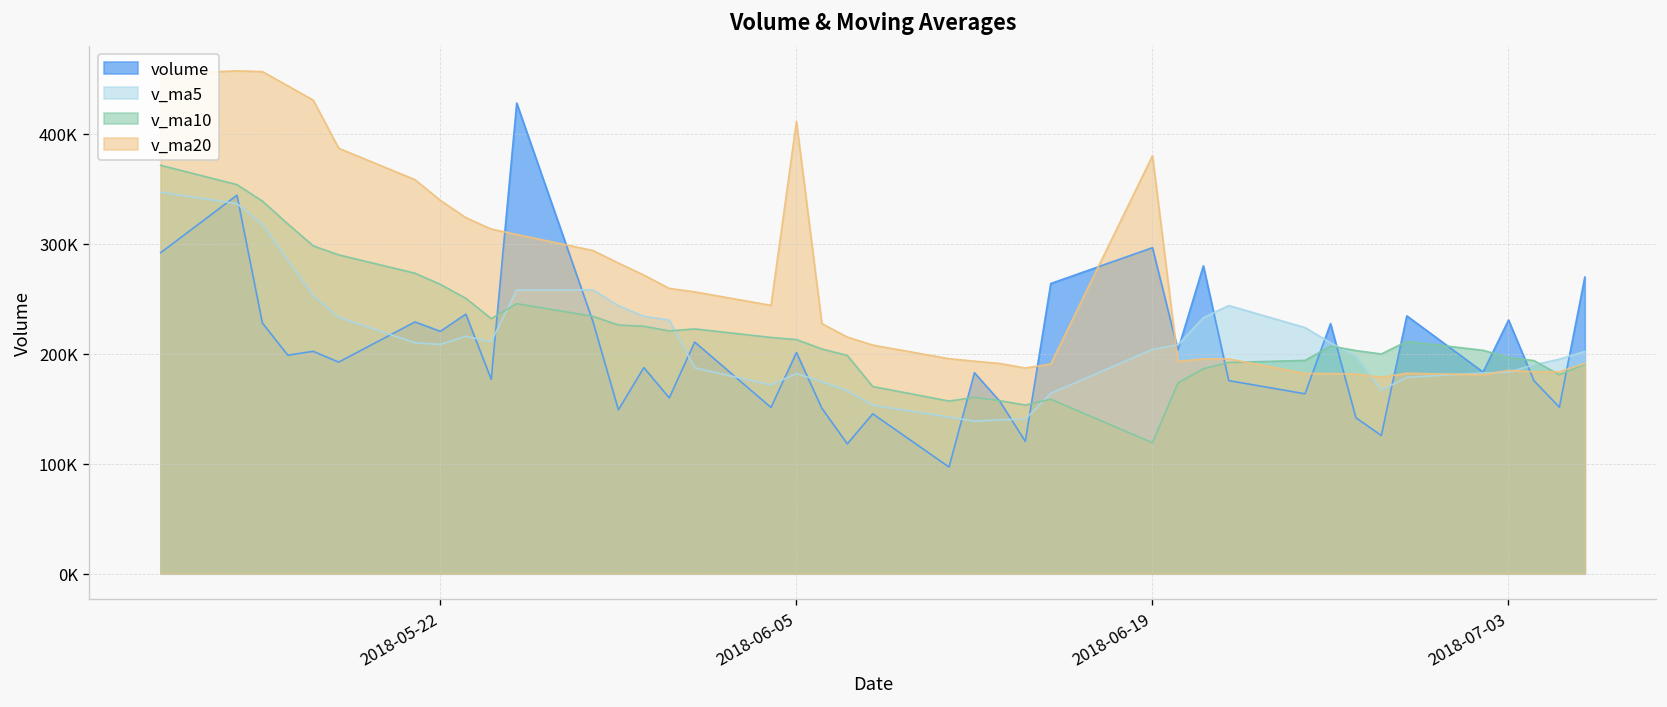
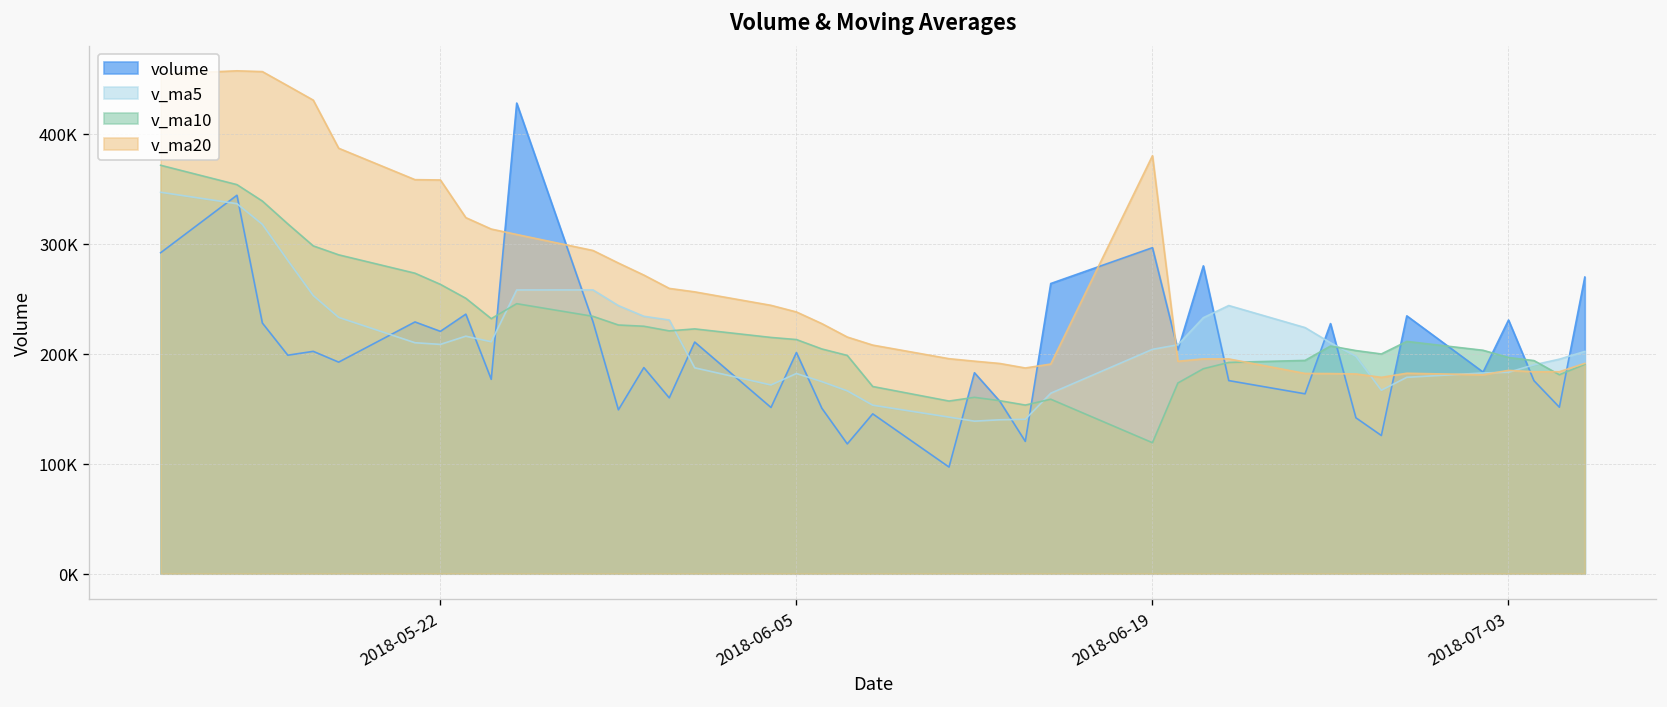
  {
    "volume": {
      "2018-05-22": 220000,
      "2018-06-05": 200000,
      "2018-06-19": 300000,
      "2018-07-03": 230000
    },
    "v_ma5": {
      "2018-05-22": 210000,
      "2018-06-05": 180000,
      "2018-06-19": 200000
    },
    "v_ma10": {
      "2018-05-22": 260000,
      "2018-06-05": 210000,
      "2018-06-19": 120000,
      "2018-07-03": 200000
    },
    "v_ma20": {
-     "2018-05-22": 340000,
-     "2018-06-05": 410000,
+     "2018-05-22": 360000,
+     "2018-06-05": 240000,
      "2018-06-19": 380000
    }
  }
